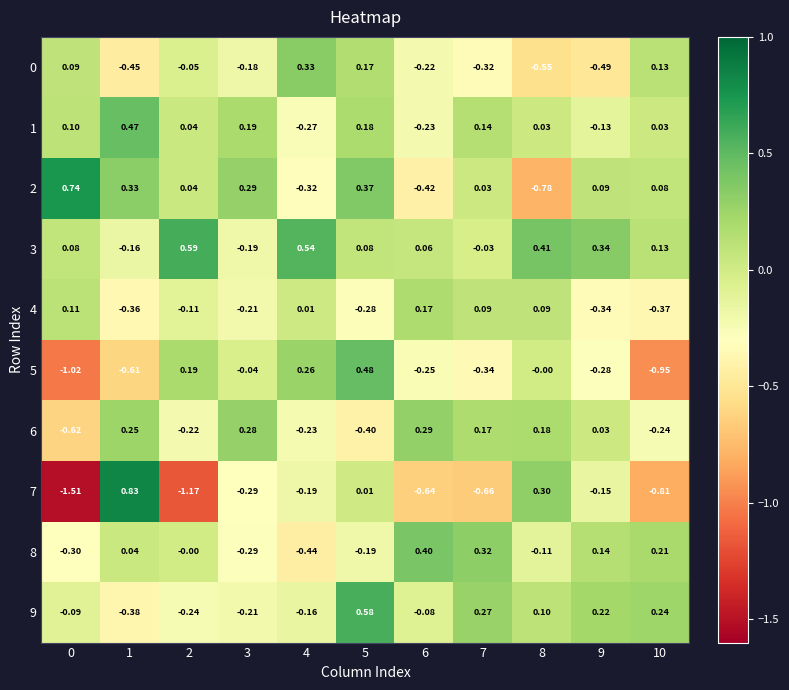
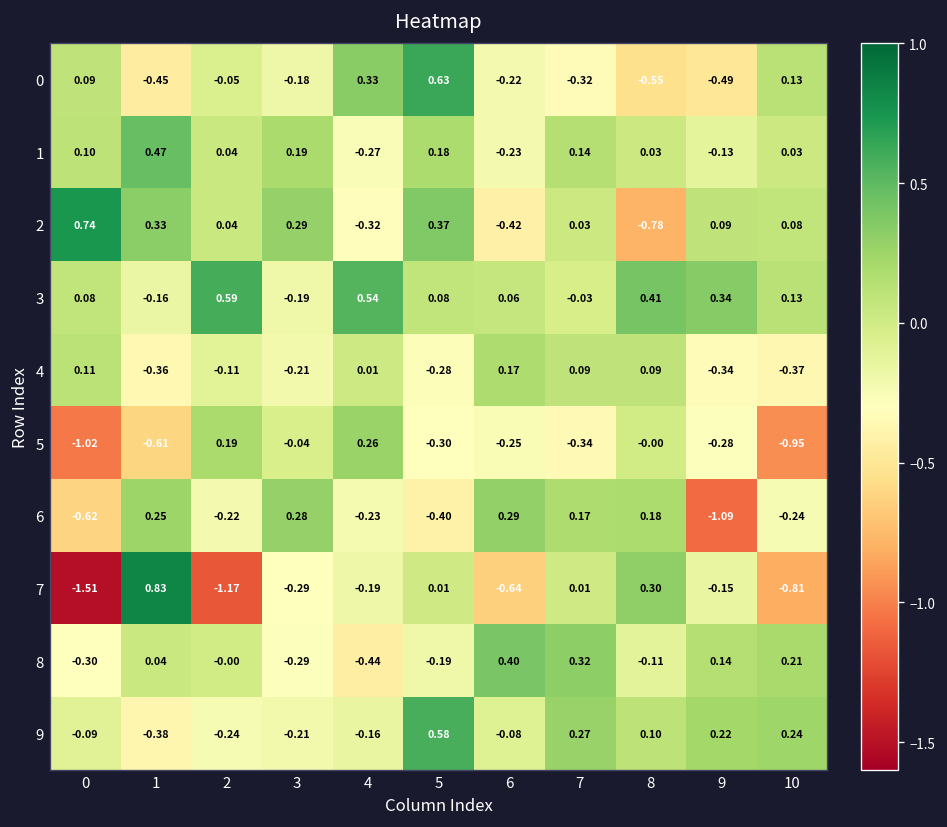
  {
    "0": {
      "0": 0.09,
      "1": -0.45,
      "2": -0.05,
      "3": -0.18,
      "4": 0.33,
-     "5": 0.17,
+     "5": 0.63,
      "6": -0.22,
      "7": -0.32,
      "8": -0.55,
      "9": -0.49,
      "10": 0.13
    },
    "1": {
      "0": 0.10,
      "1": 0.47,
      "2": 0.04,
      "3": 0.19,
      "4": -0.27,
      "5": 0.18,
      "6": -0.23,
      "7": 0.14,
      "8": 0.03,
      "9": -0.13,
      "10": 0.03
    },
    "2": {
      "0": 0.74,
      "1": 0.33,
      "2": 0.04,
      "3": 0.29,
      "4": -0.32,
      "5": 0.37,
      "6": -0.42,
      "7": 0.03,
      "8": -0.78,
      "9": 0.09,
      "10": 0.08
    },
    "3": {
      "0": 0.08,
      "1": -0.16,
      "2": 0.59,
      "3": -0.19,
      "4": 0.54,
      "5": 0.08,
      "6": 0.06,
      "7": -0.03,
      "8": 0.41,
      "9": 0.34,
      "10": 0.13
    },
    "4": {
      "0": 0.11,
      "1": -0.36,
      "2": -0.11,
      "3": -0.21,
      "4": 0.01,
      "5": -0.28,
      "6": 0.17,
      "7": 0.09,
      "8": 0.09,
      "9": -0.34,
      "10": -0.37
    },
    "5": {
      "0": -1.02,
      "1": -0.61,
      "2": 0.19,
      "3": -0.04,
      "4": 0.26,
-     "5": 0.48,
+     "5": -0.30,
      "6": -0.25,
      "7": -0.34,
      "8": -0.00,
      "9": -0.28,
      "10": -0.95
    },
    "6": {
      "0": -0.62,
      "1": 0.25,
      "2": -0.22,
      "3": 0.28,
      "4": -0.23,
      "5": -0.40,
      "6": 0.29,
      "7": 0.17,
      "8": 0.18,
-     "9": 0.03,
+     "9": -1.09,
      "10": -0.24
    },
    "7": {
      "0": -1.51,
      "1": 0.83,
      "2": -1.17,
      "3": -0.29,
      "4": -0.19,
      "5": 0.01,
      "6": -0.64,
-     "7": -0.66,
+     "7": 0.01,
      "8": 0.30,
      "9": -0.15,
      "10": -0.81
    },
    "8": {
      "0": -0.30,
      "1": 0.04,
      "2": -0.00,
      "3": -0.29,
      "4": -0.44,
      "5": -0.19,
      "6": 0.40,
      "7": 0.32,
      "8": -0.11,
      "9": 0.14,
      "10": 0.21
    },
    "9": {
      "0": -0.09,
      "1": -0.38,
      "2": -0.24,
      "3": -0.21,
      "4": -0.16,
      "5": 0.58,
      "6": -0.08,
      "7": 0.27,
      "8": 0.10,
      "9": 0.22,
      "10": 0.24
    }
  }
